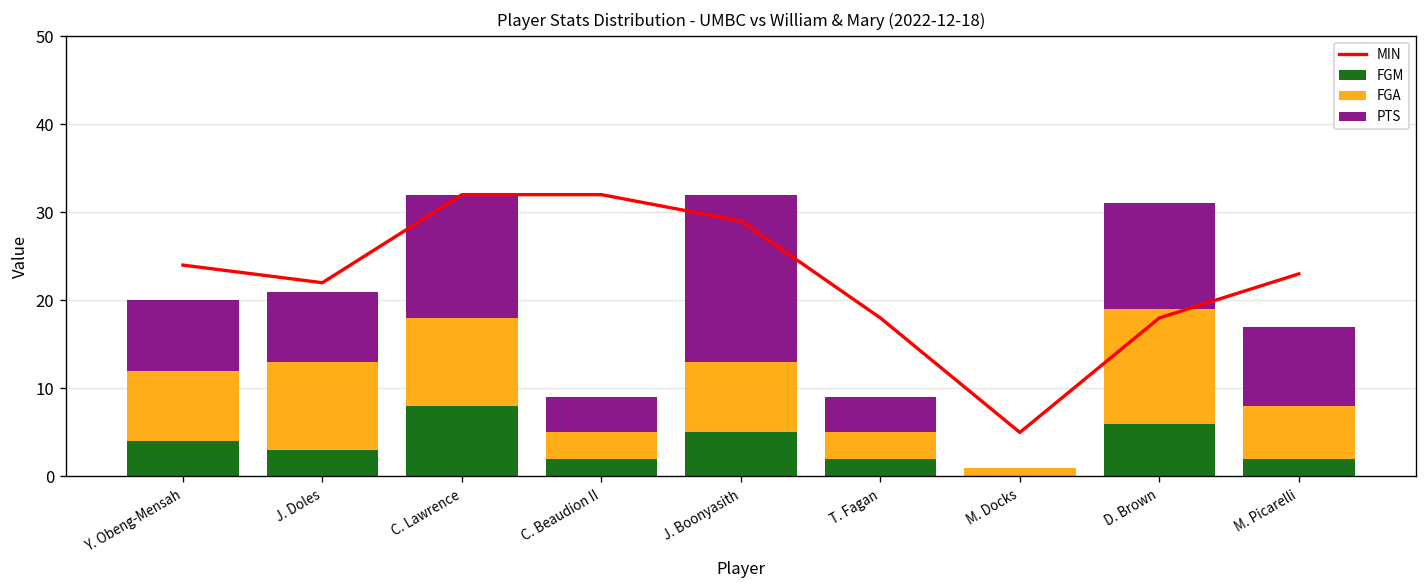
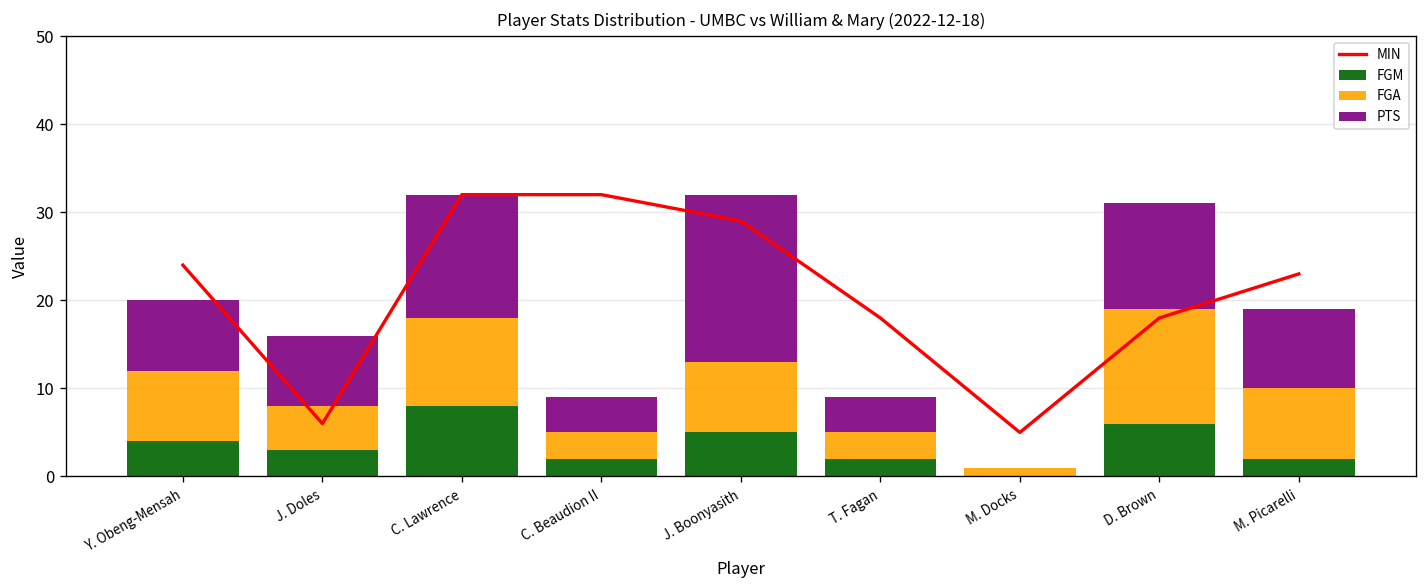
  {
    "MIN": {
      "Y. Obeng-Mensah": 24,
-     "J. Doles": 22,
+     "J. Doles": 6,
      "C. Lawrence": 32,
      "C. Beaudion II": 32,
      "J. Boonyasith": 29,
      "T. Fagan": 18,
      "M. Docks": 5,
      "D. Brown": 18,
      "M. Picarelli": 23
    },
    "FGM": {
      "Y. Obeng-Mensah": 4,
      "J. Doles": 3,
      "C. Lawrence": 8,
      "C. Beaudion II": 2,
      "J. Boonyasith": 5,
      "T. Fagan": 2,
      "M. Docks": 0,
      "D. Brown": 6,
      "M. Picarelli": 2
    },
    "FGA": {
-     "J. Doles": 10,
-     "M. Picarelli": 6
+     "J. Doles": 5,
+     "M. Picarelli": 8
    },
    "PTS": {
      "Y. Obeng-Mensah": 8,
      "J. Doles": 8,
      "C. Lawrence": 14,
      "C. Beaudion II": 4,
      "J. Boonyasith": 19,
      "T. Fagan": 4,
      "M. Docks": 0,
      "D. Brown": 12,
      "M. Picarelli": 9
    }
  }
